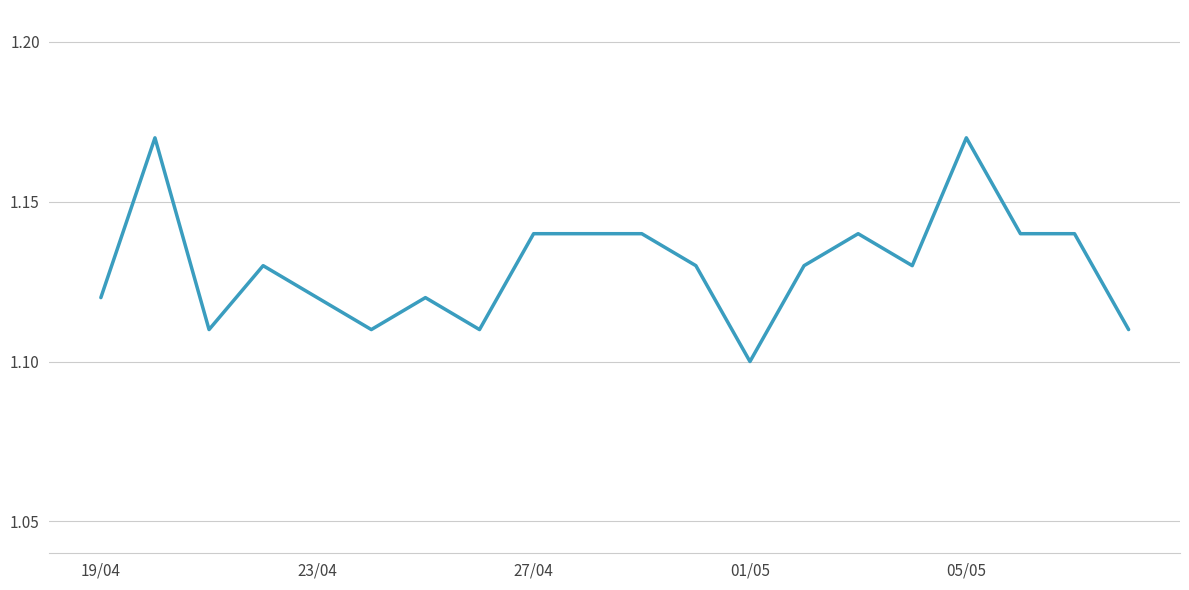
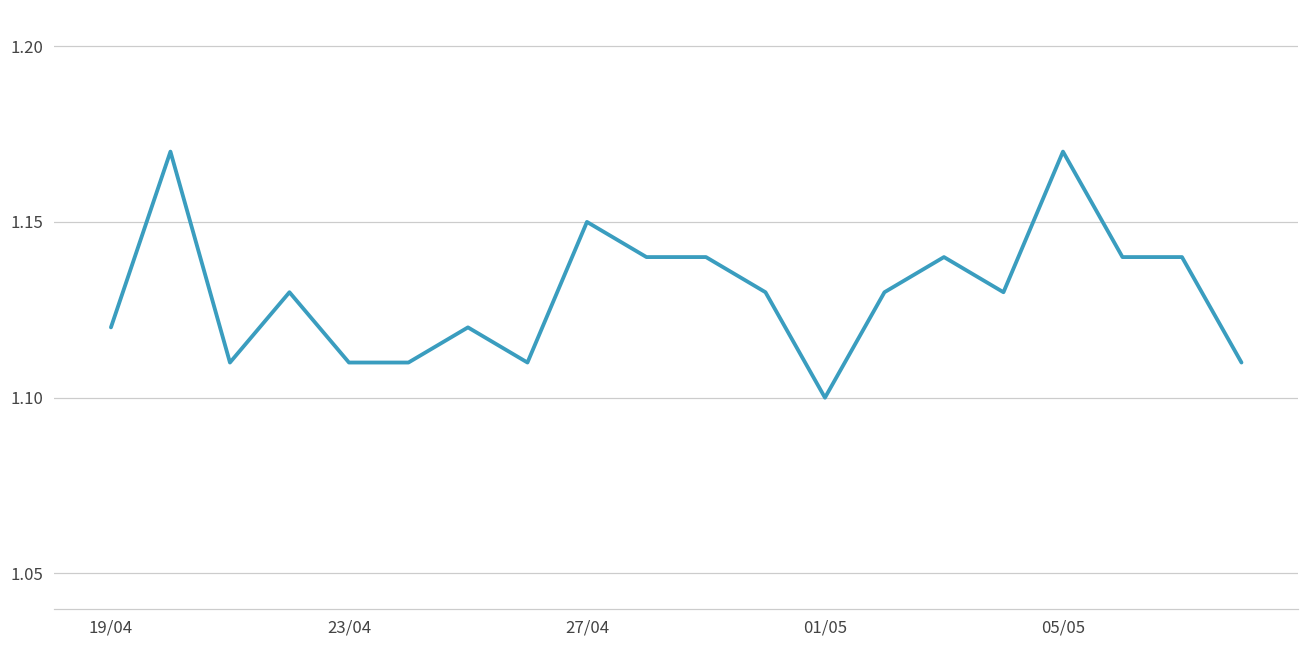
  {
    "19/04": 1.12,
-   "23/04": 1.12,
-   "27/04": 1.14,
+   "23/04": 1.11,
+   "27/04": 1.15,
    "01/05": 1.10,
    "05/05": 1.17
  }
